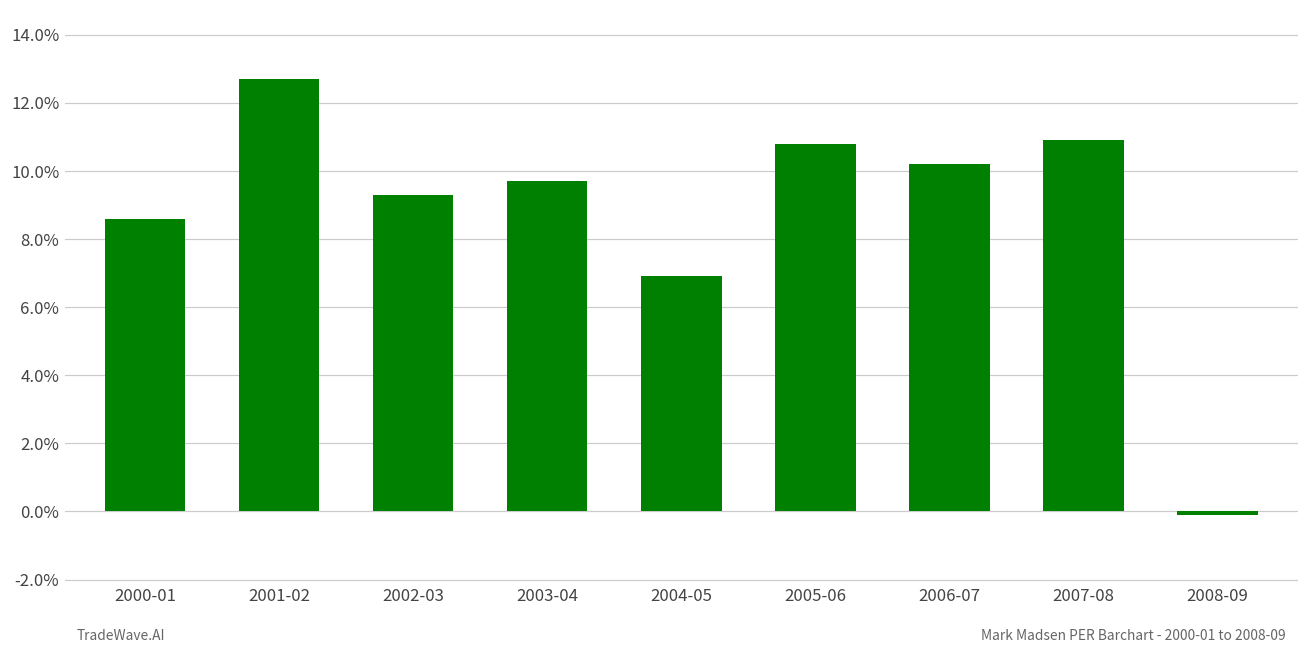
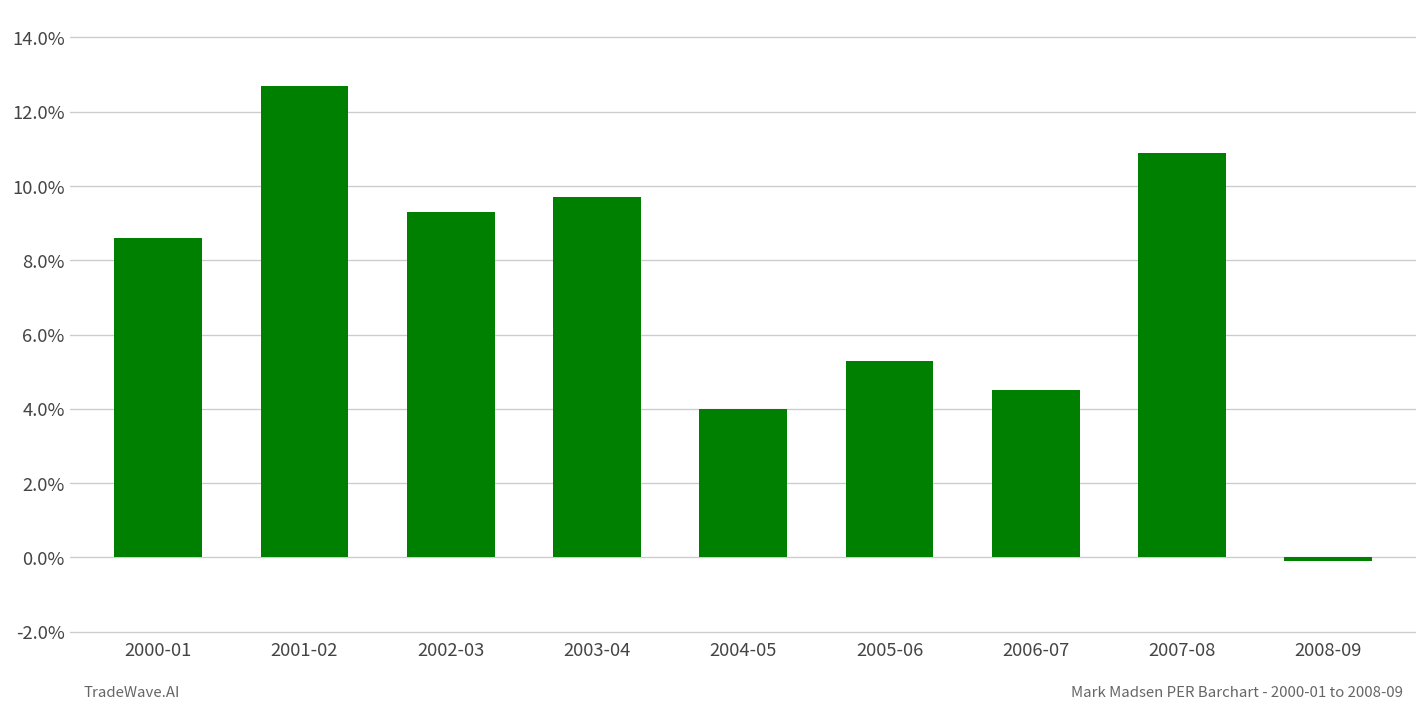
  {
    "2000-01": "8.6%",
    "2001-02": "12.7%",
    "2002-03": "9.3%",
    "2003-04": "9.7%",
-   "2004-05": "6.9%",
-   "2005-06": "10.8%",
-   "2006-07": "10.2%",
+   "2004-05": "4.0%",
+   "2005-06": "5.3%",
+   "2006-07": "4.5%",
    "2007-08": "10.9%",
    "2008-09": "-0.1%"
  }
